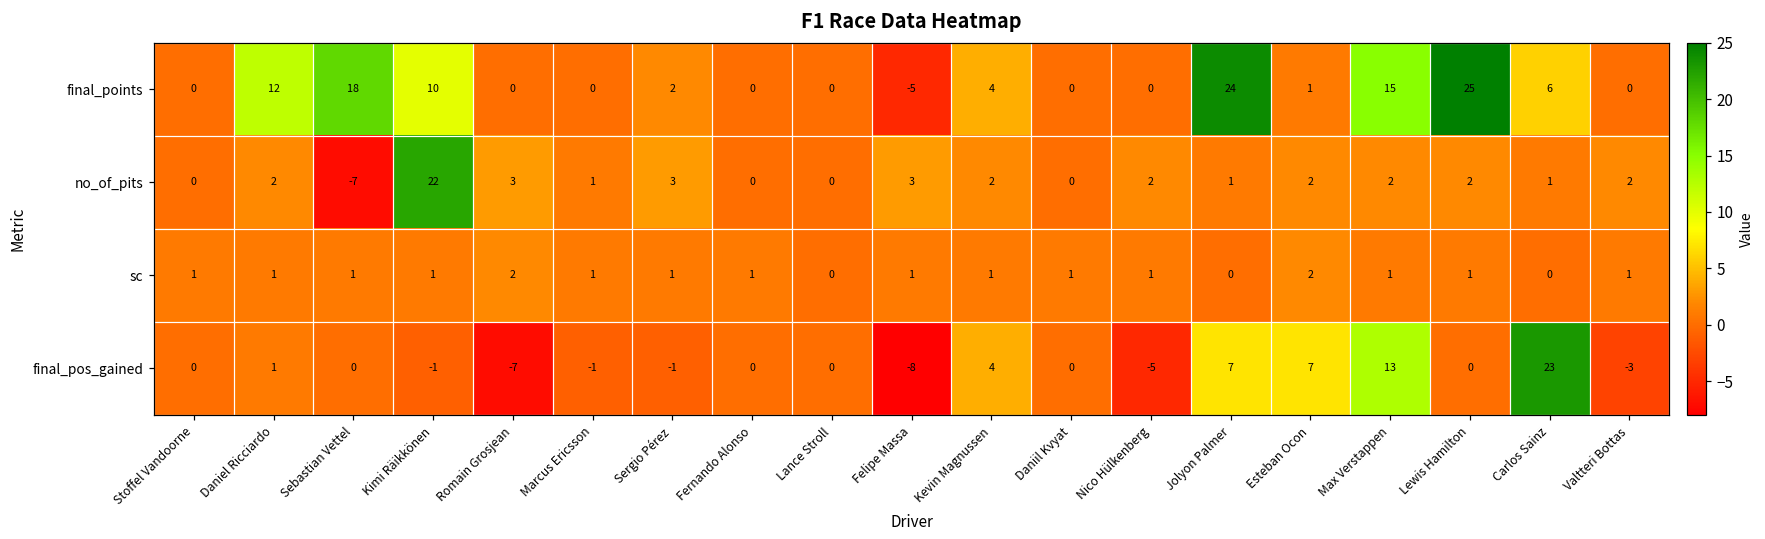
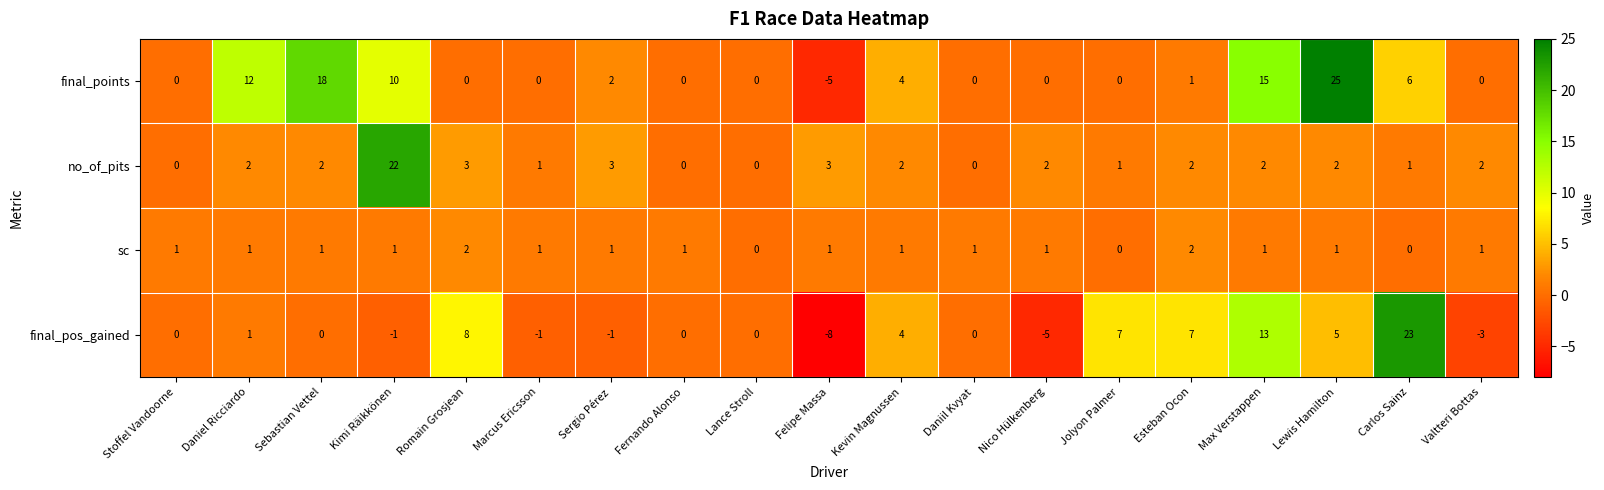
  {
    "final_points": {
      "Stoffel Vandoorne": 0,
      "Daniel Ricciardo": 12,
      "Sebastian Vettel": 18,
      "Kimi Räikkönen": 10,
      "Romain Grosjean": 0,
      "Marcus Ericsson": 0,
      "Sergio Pérez": 2,
      "Fernando Alonso": 0,
      "Lance Stroll": 0,
      "Felipe Massa": -5,
      "Kevin Magnussen": 4,
      "Daniil Kvyat": 0,
      "Nico Hülkenberg": 0,
-     "Jolyon Palmer": 24,
+     "Jolyon Palmer": 0,
      "Esteban Ocon": 1,
      "Max Verstappen": 15,
      "Lewis Hamilton": 25,
      "Carlos Sainz": 6,
      "Valtteri Bottas": 0
    },
    "no_of_pits": {
      "Stoffel Vandoorne": 0,
      "Daniel Ricciardo": 2,
-     "Sebastian Vettel": -7,
+     "Sebastian Vettel": 2,
      "Kimi Räikkönen": 22,
      "Romain Grosjean": 3,
      "Marcus Ericsson": 1,
      "Sergio Pérez": 3,
      "Fernando Alonso": 0,
      "Lance Stroll": 0,
      "Felipe Massa": 3,
      "Kevin Magnussen": 2,
      "Daniil Kvyat": 0,
      "Nico Hülkenberg": 2,
      "Jolyon Palmer": 1,
      "Esteban Ocon": 2,
      "Max Verstappen": 2,
      "Lewis Hamilton": 2,
      "Carlos Sainz": 1,
      "Valtteri Bottas": 2
    },
    "sc": {
      "Stoffel Vandoorne": 1,
      "Daniel Ricciardo": 1,
      "Sebastian Vettel": 1,
      "Kimi Räikkönen": 1,
      "Romain Grosjean": 2,
      "Marcus Ericsson": 1,
      "Sergio Pérez": 1,
      "Fernando Alonso": 1,
      "Lance Stroll": 0,
      "Felipe Massa": 1,
      "Kevin Magnussen": 1,
      "Daniil Kvyat": 1,
      "Nico Hülkenberg": 1,
      "Jolyon Palmer": 0,
      "Esteban Ocon": 2,
      "Max Verstappen": 1,
      "Lewis Hamilton": 1,
      "Carlos Sainz": 0,
      "Valtteri Bottas": 1
    },
    "final_pos_gained": {
      "Stoffel Vandoorne": 0,
      "Daniel Ricciardo": 1,
      "Sebastian Vettel": 0,
      "Kimi Räikkönen": -1,
-     "Romain Grosjean": -7,
+     "Romain Grosjean": 8,
      "Marcus Ericsson": -1,
      "Sergio Pérez": -1,
      "Fernando Alonso": 0,
      "Lance Stroll": 0,
      "Felipe Massa": -8,
      "Kevin Magnussen": 4,
      "Daniil Kvyat": 0,
      "Nico Hülkenberg": -5,
      "Jolyon Palmer": 7,
      "Esteban Ocon": 7,
      "Max Verstappen": 13,
-     "Lewis Hamilton": 0,
+     "Lewis Hamilton": 5,
      "Carlos Sainz": 23,
      "Valtteri Bottas": -3
    }
  }
